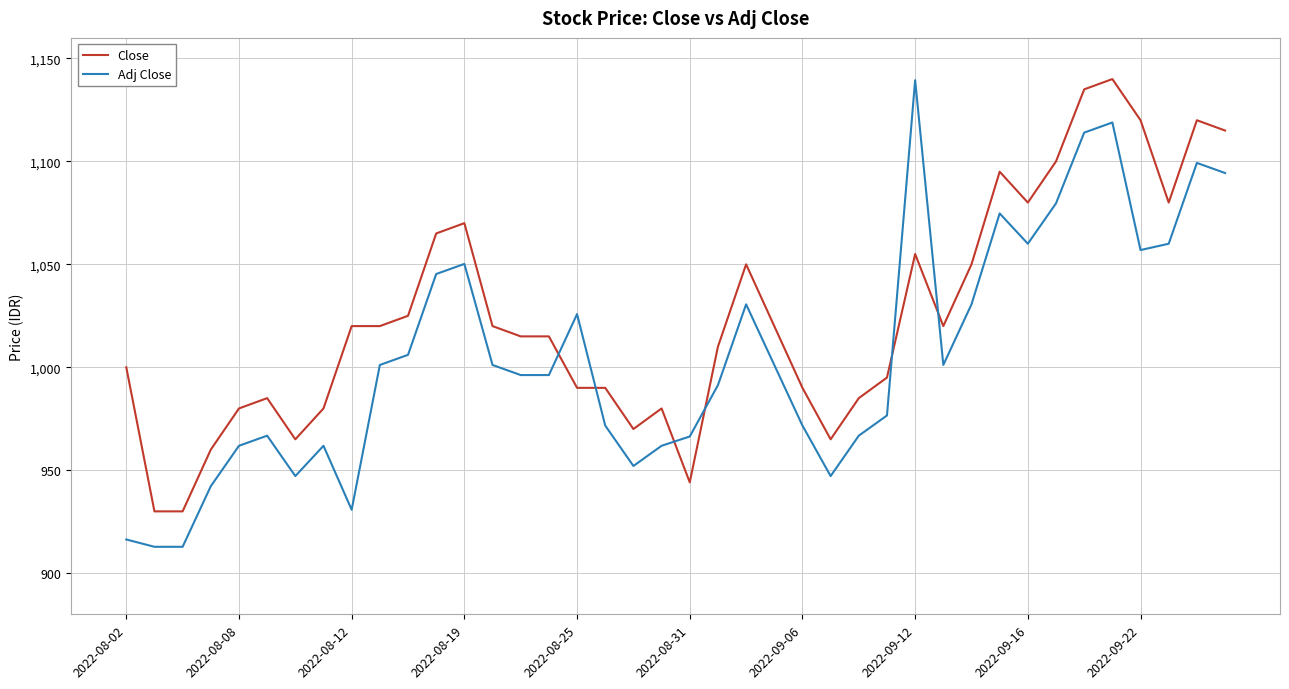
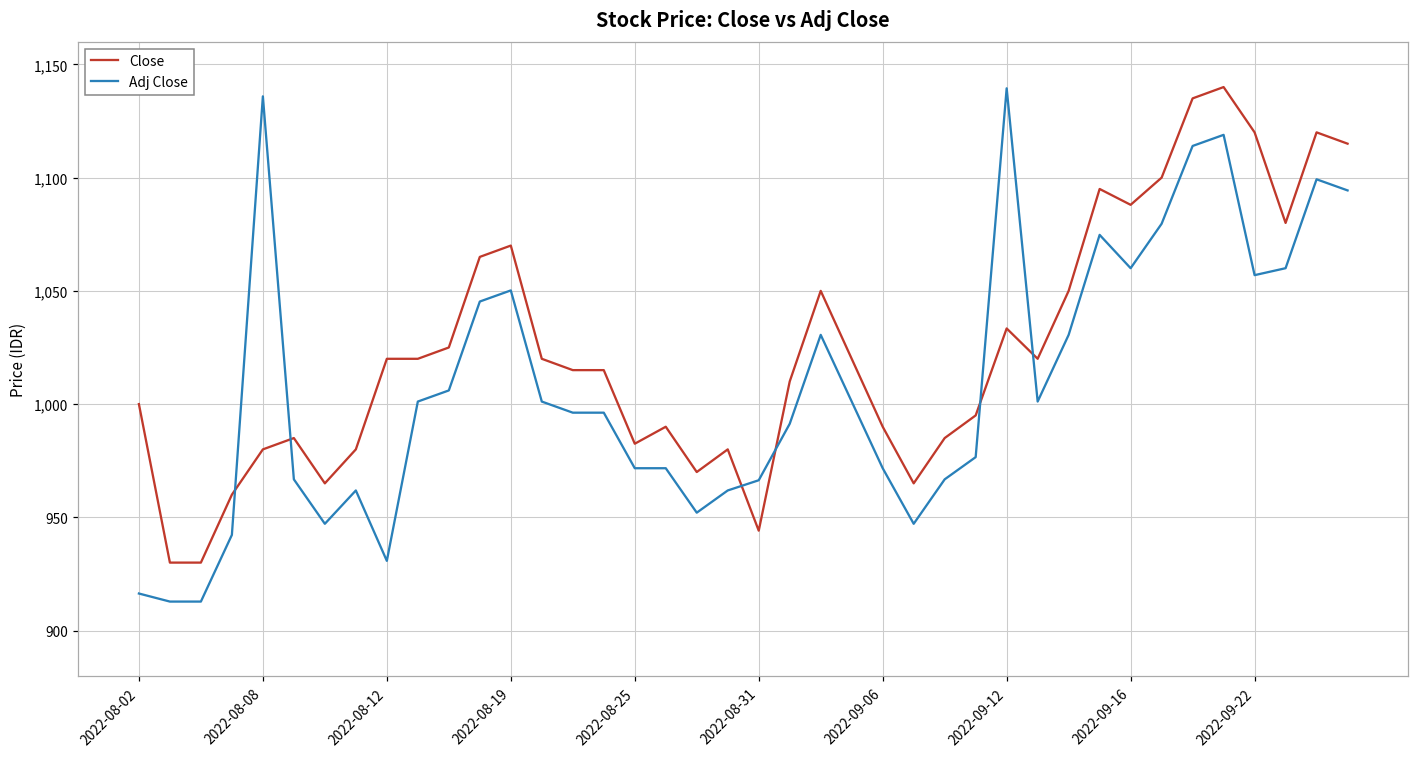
  {
    "Close": {
      "2022-08-02": "1,000",
      "2022-08-08": "980",
      "2022-08-12": "1,020",
      "2022-08-19": "1,070",
-     "2022-08-25": "990",
+     "2022-08-25": "983",
      "2022-08-31": "944",
      "2022-09-06": "990",
-     "2022-09-12": "1,055",
-     "2022-09-16": "1,080",
+     "2022-09-12": "1,033",
+     "2022-09-16": "1,088",
      "2022-09-22": "1,120"
    },
    "Adj Close": {
      "2022-08-02": "916",
-     "2022-08-08": "962",
+     "2022-08-08": "1,136",
      "2022-08-12": "931",
      "2022-08-19": "1,050",
-     "2022-08-25": "1,026",
+     "2022-08-25": "972",
      "2022-08-31": "966",
      "2022-09-06": "972",
      "2022-09-12": "1,139",
      "2022-09-16": "1,060",
      "2022-09-22": "1,057"
    }
  }
